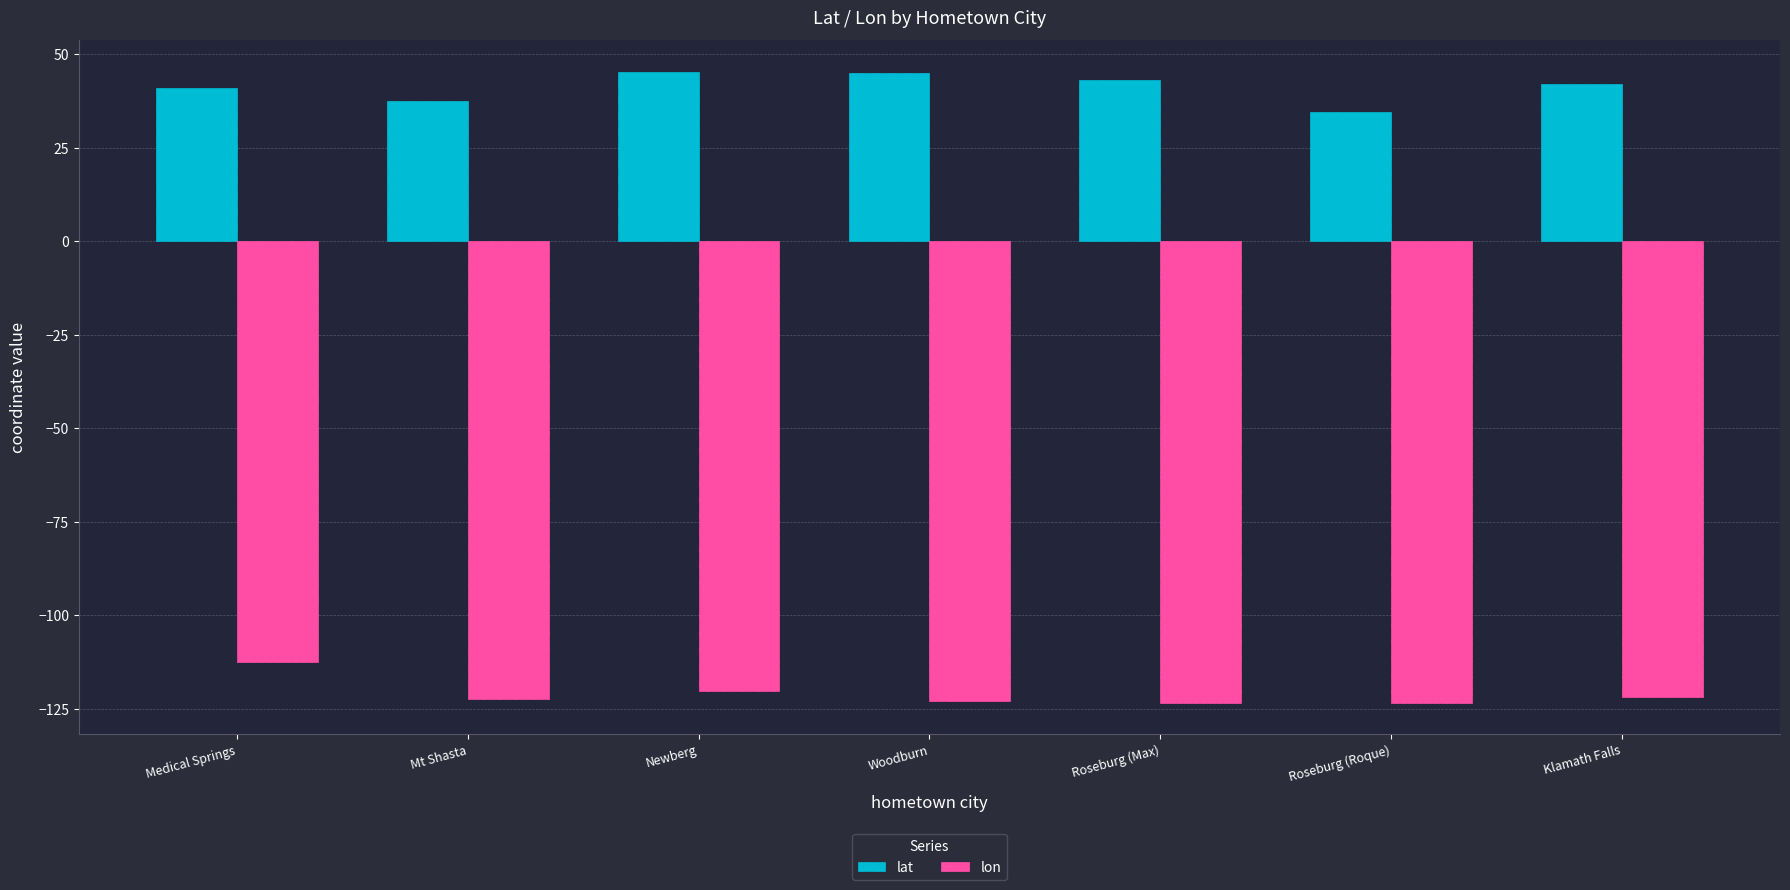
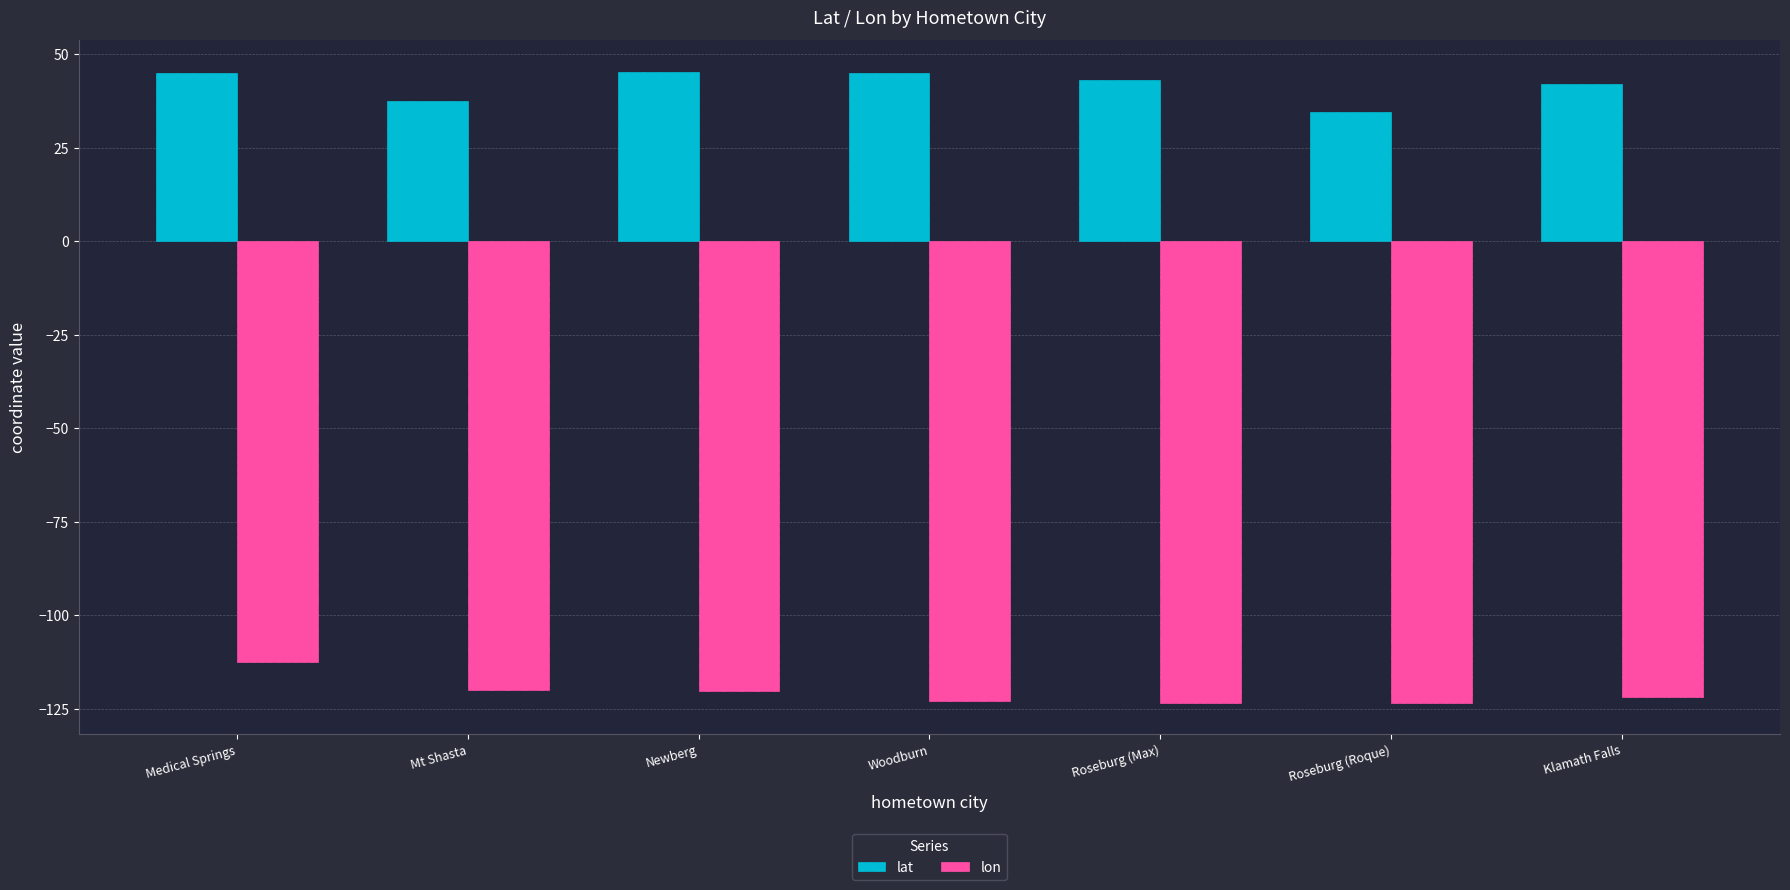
  {
    "lat": {
-     "Medical Springs": 41,
+     "Medical Springs": 45,
      "Mt Shasta": 38,
      "Newberg": 45,
      "Woodburn": 45,
      "Roseburg (Max)": 43,
      "Roseburg (Roque)": 35,
      "Klamath Falls": 42
    },
    "lon": {
      "Medical Springs": -113,
-     "Mt Shasta": -122,
+     "Mt Shasta": -120,
      "Newberg": -120,
      "Woodburn": -123,
      "Roseburg (Max)": -123,
      "Roseburg (Roque)": -123,
      "Klamath Falls": -122
    }
  }
